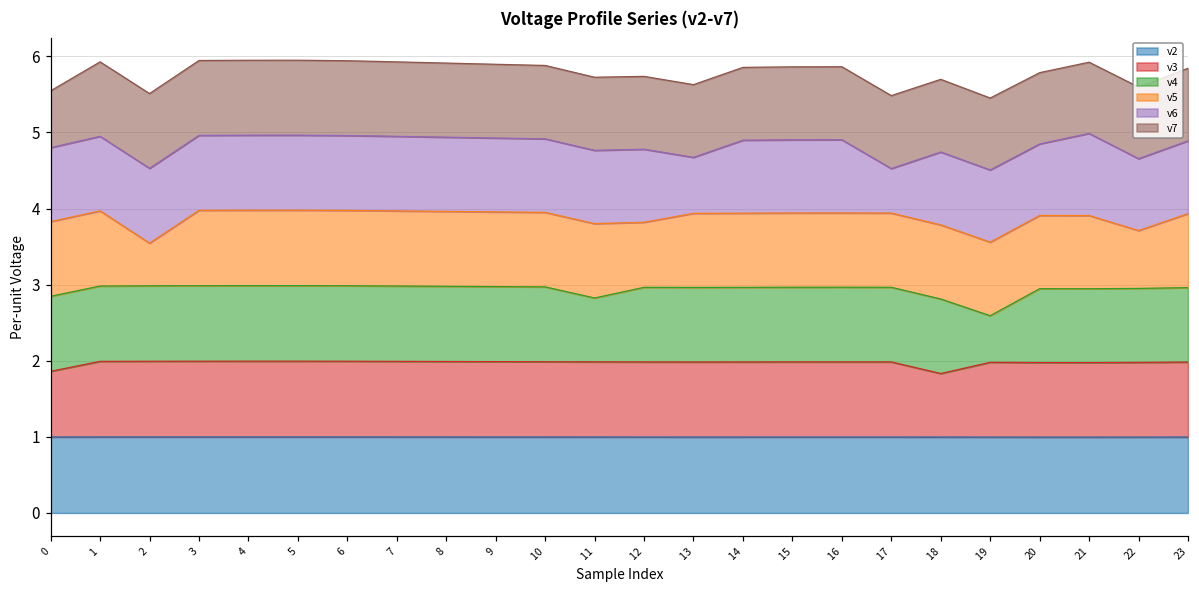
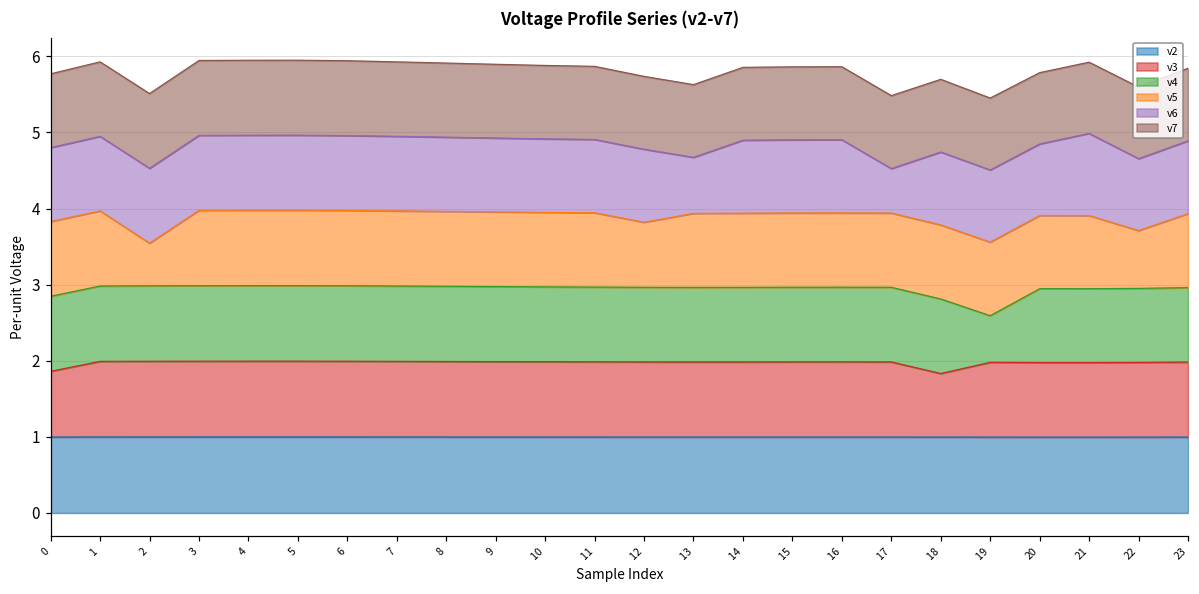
  {
    "v2": {
      "0": 1.0,
      "1": 1.0,
      "2": 1.0,
      "3": 1.0,
      "4": 1.0,
      "5": 1.0,
      "6": 1.0,
      "7": 1.0,
      "8": 1.0,
      "9": 1.0,
      "10": 1.0,
      "11": 1.0,
      "12": 1.0,
      "13": 1.0,
      "14": 1.0,
      "15": 1.0,
      "16": 1.0,
      "17": 1.0,
      "18": 1.0,
      "19": 1.0,
      "20": 1.0,
      "21": 1.0,
      "22": 1.0,
      "23": 1.0
    },
    "v3": {
      "0": 0.9,
      "1": 1.0,
      "2": 1.0,
      "3": 1.0,
      "4": 1.0,
      "5": 1.0,
      "6": 1.0,
      "7": 1.0,
      "8": 1.0,
      "9": 1.0,
      "10": 1.0,
      "11": 1.0,
      "12": 1.0,
      "13": 1.0,
      "14": 1.0,
      "15": 1.0,
      "16": 1.0,
      "17": 1.0,
      "18": 0.8,
      "19": 1.0,
      "20": 1.0,
      "21": 1.0,
      "22": 1.0,
      "23": 1.0
    },
    "v4": {
      "0": 1.0,
      "1": 1.0,
      "2": 1.0,
      "3": 1.0,
      "4": 1.0,
      "5": 1.0,
      "6": 1.0,
      "7": 1.0,
      "8": 1.0,
      "9": 1.0,
      "10": 1.0,
-     "11": 0.8,
+     "11": 1.0,
      "12": 1.0,
      "13": 1.0,
      "14": 1.0,
      "15": 1.0,
      "16": 1.0,
      "17": 1.0,
      "18": 1.0,
      "19": 0.6,
      "20": 1.0,
      "21": 1.0,
      "22": 1.0,
      "23": 1.0
    },
    "v5": {
      "0": 1.0,
      "1": 1.0,
      "2": 0.6,
      "3": 1.0,
      "4": 1.0,
      "5": 1.0,
      "6": 1.0,
      "7": 1.0,
      "8": 1.0,
      "9": 1.0,
      "10": 1.0,
      "11": 1.0,
      "12": 0.9,
      "13": 1.0,
      "14": 1.0,
      "15": 1.0,
      "16": 1.0,
      "17": 1.0,
      "18": 1.0,
      "19": 1.0,
      "20": 1.0,
      "21": 1.0,
      "22": 0.8,
      "23": 1.0
    },
    "v6": {
      "0": 1.0,
      "1": 1.0,
      "2": 1.0,
      "3": 1.0,
      "4": 1.0,
      "5": 1.0,
      "6": 1.0,
      "7": 1.0,
      "8": 1.0,
      "9": 1.0,
      "10": 1.0,
      "11": 1.0,
      "12": 1.0,
      "13": 0.7,
      "14": 1.0,
      "15": 1.0,
      "16": 1.0,
      "17": 0.6,
      "18": 1.0,
      "19": 0.9,
      "20": 0.9,
      "21": 1.1,
      "22": 0.9,
      "23": 1.0
    },
    "v7": {
-     "0": 0.7,
+     "0": 1.0,
      "1": 1.0,
      "2": 1.0,
      "3": 1.0,
      "4": 1.0,
      "5": 1.0,
      "6": 1.0,
      "7": 1.0,
      "8": 1.0,
      "9": 1.0,
      "10": 1.0,
      "11": 1.0,
      "12": 1.0,
      "13": 1.0,
      "14": 1.0,
      "15": 1.0,
      "16": 1.0,
      "17": 1.0,
      "18": 1.0,
      "19": 0.9,
      "20": 0.9,
      "21": 0.9,
      "23": 1.0
    }
  }
